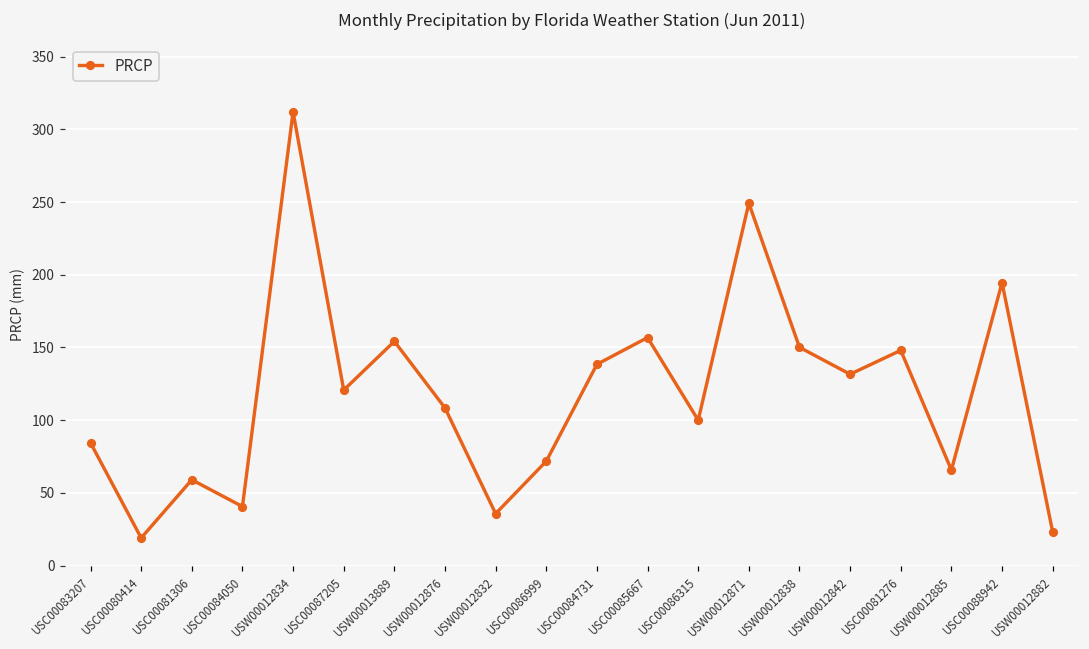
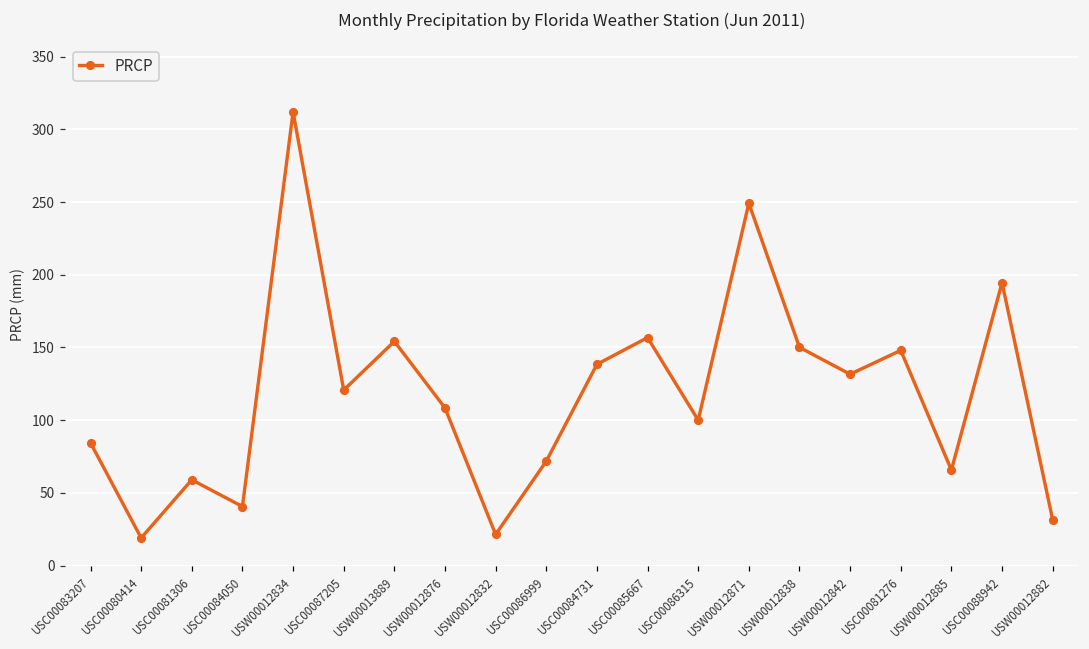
  {
    "USC00083207": 84,
    "USC00080414": 19,
    "USC00081306": 59,
    "USC00084050": 41,
    "USW00012834": 312,
    "USC00087205": 121,
    "USW00013889": 154,
    "USW00012876": 108,
-   "USW00012832": 36,
+   "USW00012832": 21,
    "USC00086999": 72,
    "USC00084731": 138,
    "USC00085667": 157,
    "USC00086315": 100,
    "USW00012871": 249,
    "USW00012838": 150,
    "USW00012842": 132,
    "USC00081276": 148,
    "USW00012885": 66,
    "USC00088942": 195,
-   "USW00012882": 23
+   "USW00012882": 32
  }
